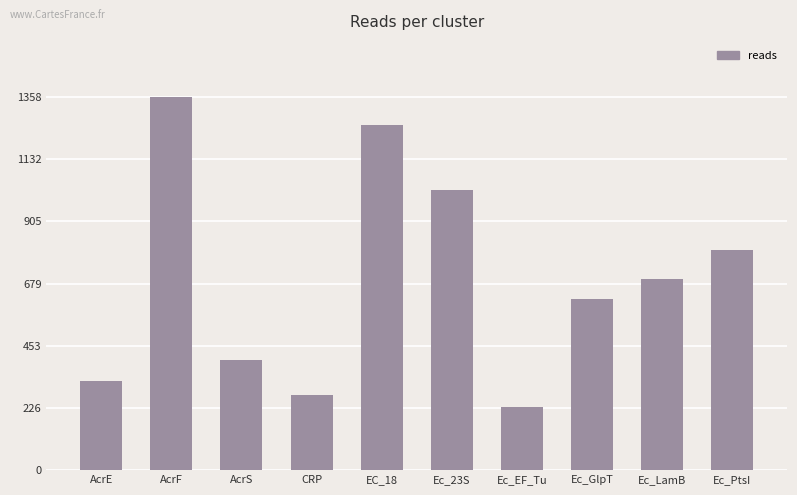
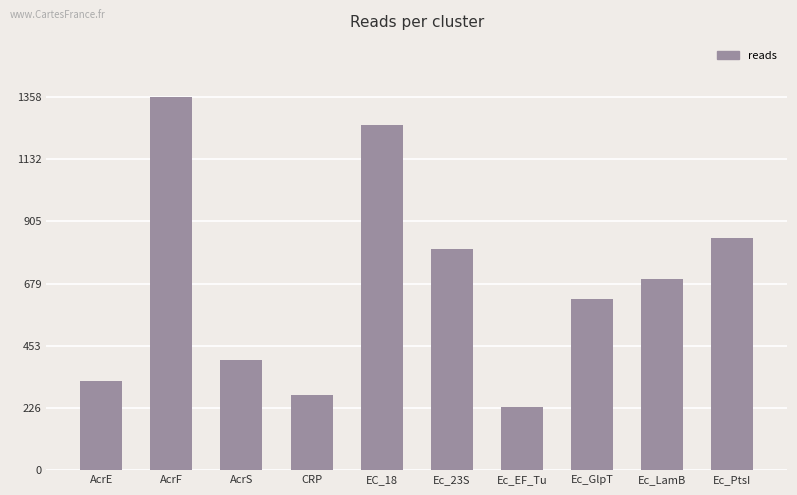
  {
    "AcrE": 330,
    "AcrF": 1360,
    "AcrS": 400,
    "CRP": 270,
    "EC_18": 1260,
-   "Ec_23S": 1020,
+   "Ec_23S": 810,
    "Ec_EF_Tu": 230,
    "Ec_GlpT": 620,
    "Ec_LamB": 690,
-   "Ec_PtsI": 800
+   "Ec_PtsI": 840
  }
